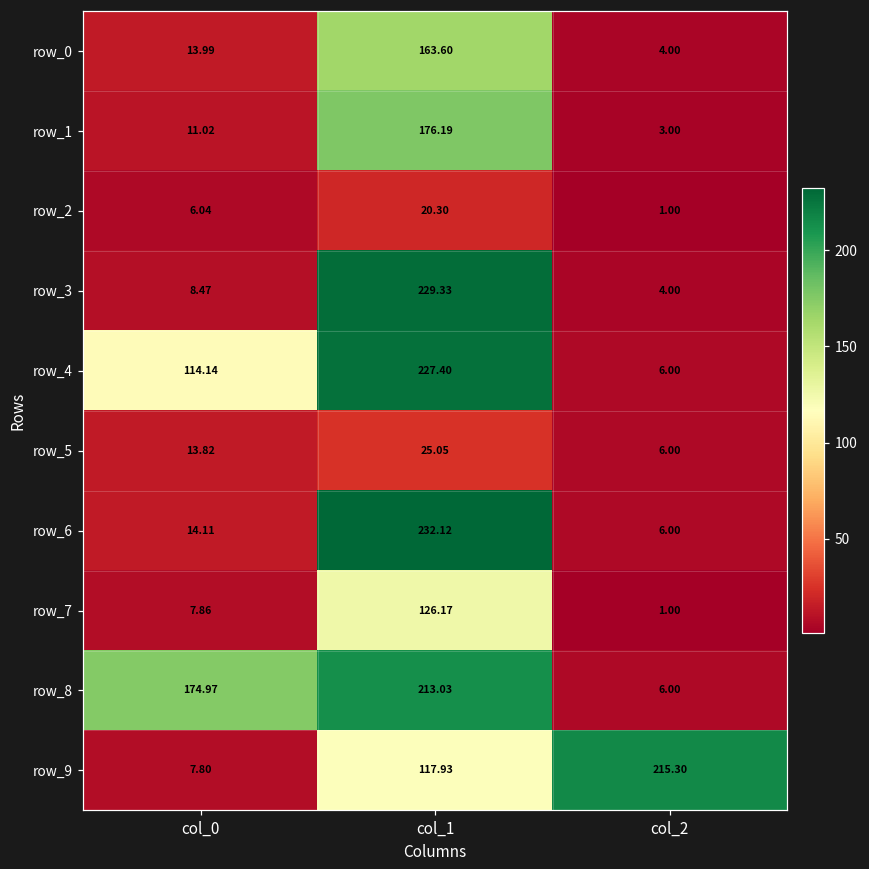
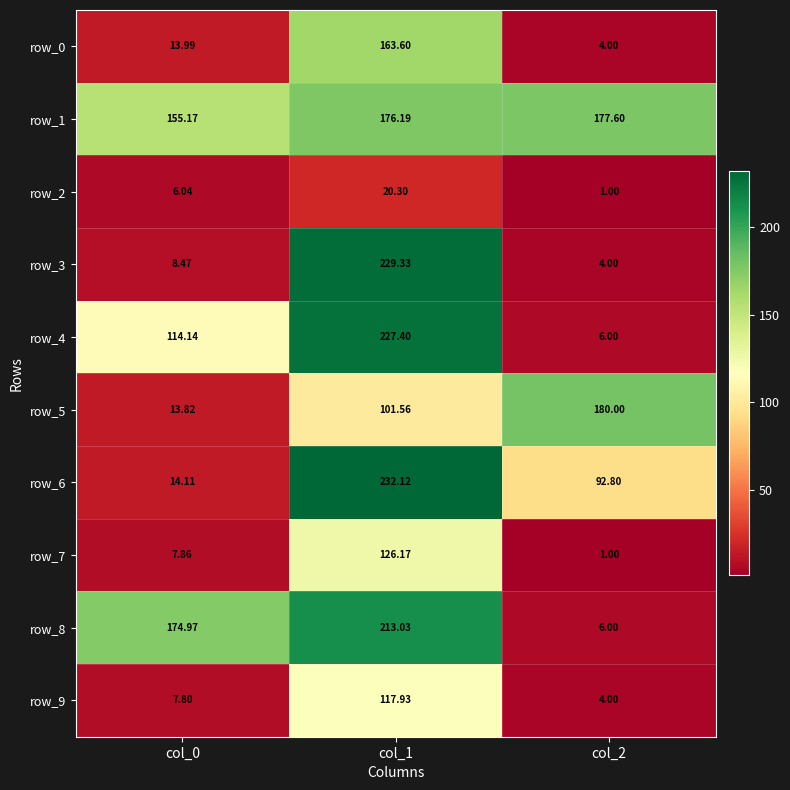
  {
    "row_0": {
      "col_0": 13.99,
      "col_1": 163.60,
      "col_2": 4.00
    },
    "row_1": {
-     "col_0": 11.02,
+     "col_0": 155.17,
      "col_1": 176.19,
-     "col_2": 3.00
+     "col_2": 177.60
    },
    "row_2": {
      "col_0": 6.04,
      "col_1": 20.30,
      "col_2": 1.00
    },
    "row_3": {
      "col_0": 8.47,
      "col_1": 229.33,
      "col_2": 4.00
    },
    "row_4": {
      "col_0": 114.14,
      "col_1": 227.40,
      "col_2": 6.00
    },
    "row_5": {
      "col_0": 13.82,
-     "col_1": 25.05,
-     "col_2": 6.00
+     "col_1": 101.56,
+     "col_2": 180.00
    },
    "row_6": {
      "col_0": 14.11,
      "col_1": 232.12,
-     "col_2": 6.00
+     "col_2": 92.80
    },
    "row_7": {
      "col_0": 7.86,
      "col_1": 126.17,
      "col_2": 1.00
    },
    "row_8": {
      "col_0": 174.97,
      "col_1": 213.03,
      "col_2": 6.00
    },
    "row_9": {
      "col_0": 7.80,
      "col_1": 117.93,
-     "col_2": 215.30
+     "col_2": 4.00
    }
  }
